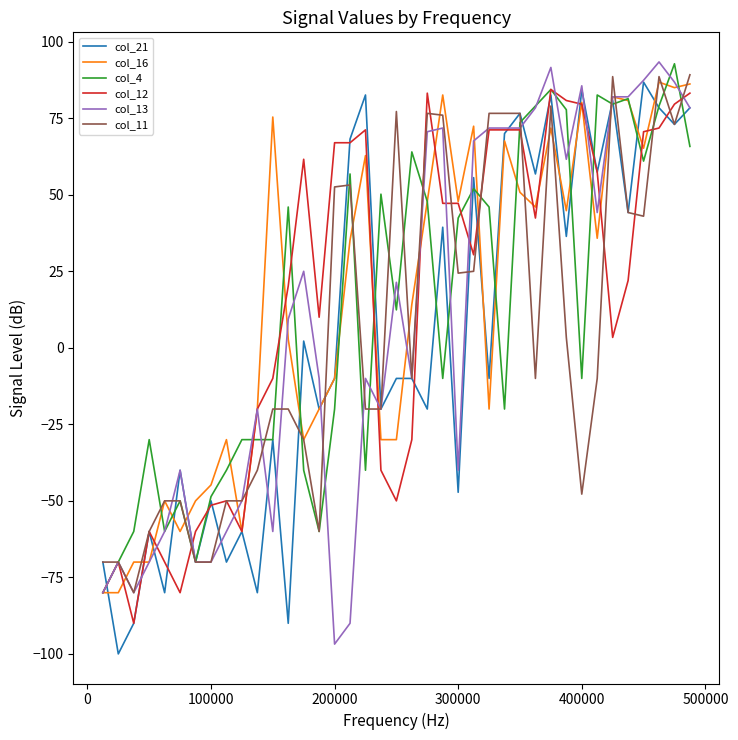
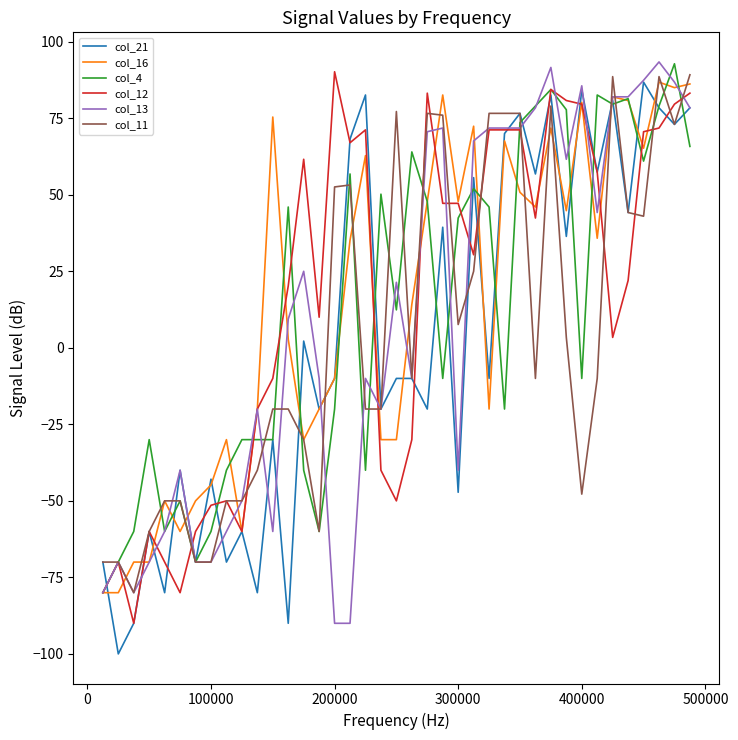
  {
    "col_21": {
-     "100000": -50,
+     "100000": -43,
      "300000": -47,
      "400000": 84
    },
    "col_16": {
      "100000": -45
    },
    "col_4": {
-     "100000": -49,
+     "100000": -60,
      "200000": -20,
      "300000": 42,
      "400000": -10
    },
    "col_12": {
      "100000": -51,
-     "200000": 67
+     "200000": 90
    },
    "col_13": {
-     "200000": -97,
+     "200000": -90,
      "300000": -40,
      "400000": 86
    },
    "col_11": {
      "200000": 53,
-     "300000": 24,
+     "300000": 8,
      "400000": -48
    }
  }
